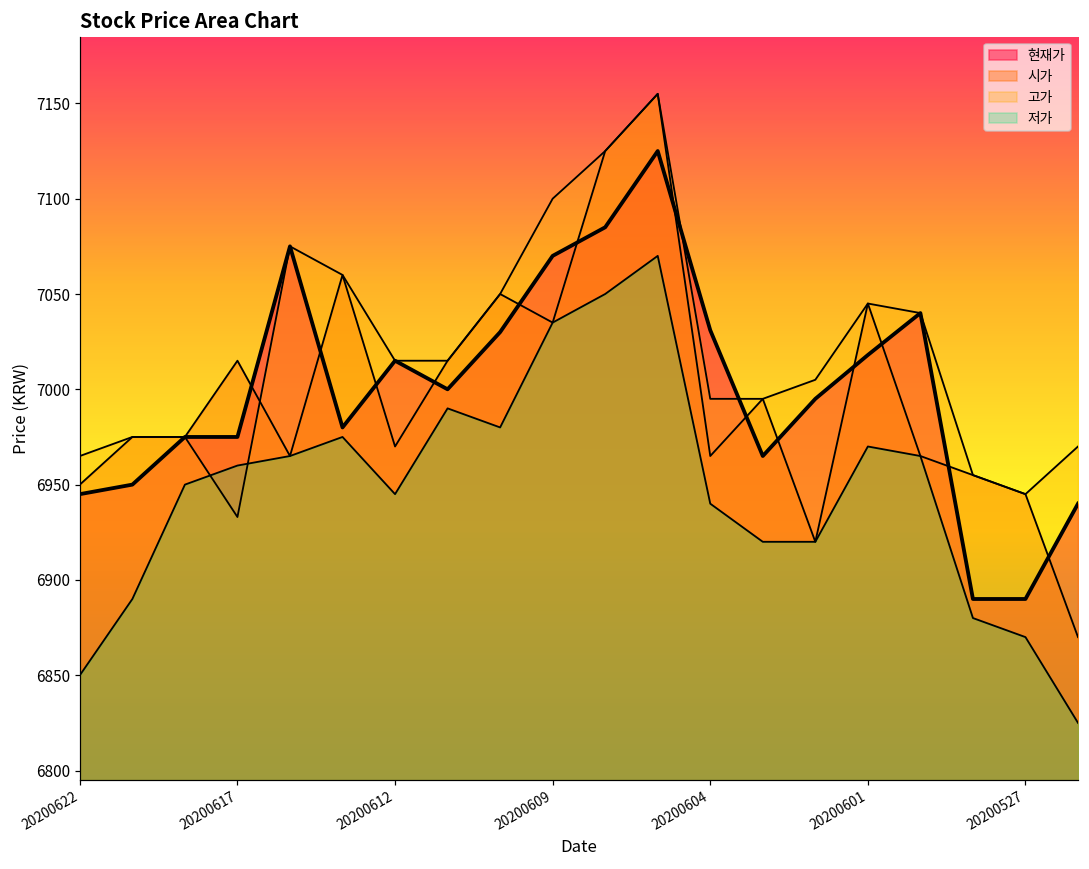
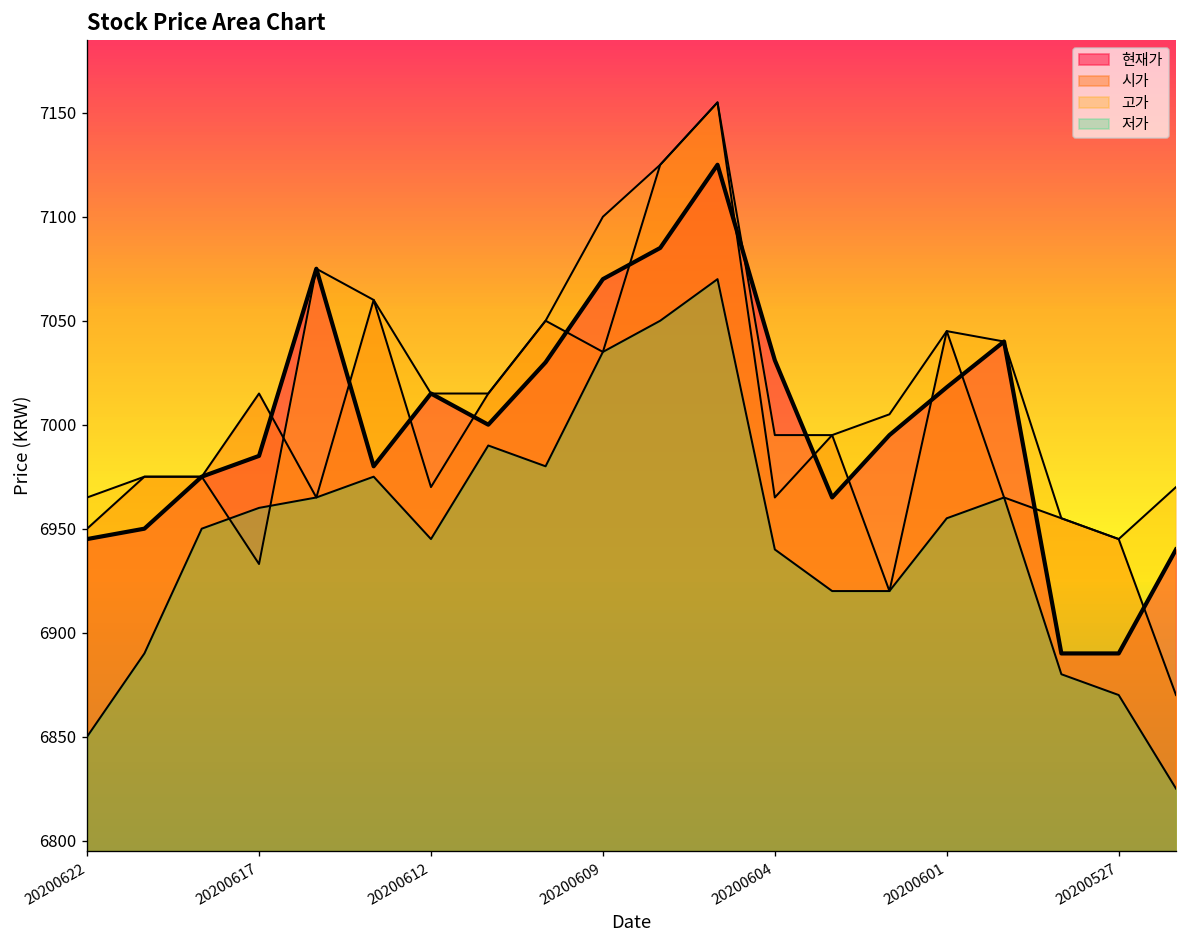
  {
    "현재가": {
      "20200622": 6945,
-     "20200617": 6975,
+     "20200617": 6985,
      "20200609": 7070,
      "20200604": 7031,
      "20200601": 7018,
      "20200527": 6890
    },
    "시가": {
      "20200622": 6950,
      "20200617": 7015,
      "20200612": 6970,
      "20200604": 6965
    },
    "고가": {
      "20200622": 6965,
      "20200617": 6933,
      "20200609": 7100,
      "20200604": 6995
    },
    "저가": {
      "20200622": 6850,
      "20200617": 6960,
      "20200612": 6945,
      "20200604": 6940,
-     "20200601": 6970,
+     "20200601": 6955,
      "20200527": 6870
    }
  }
